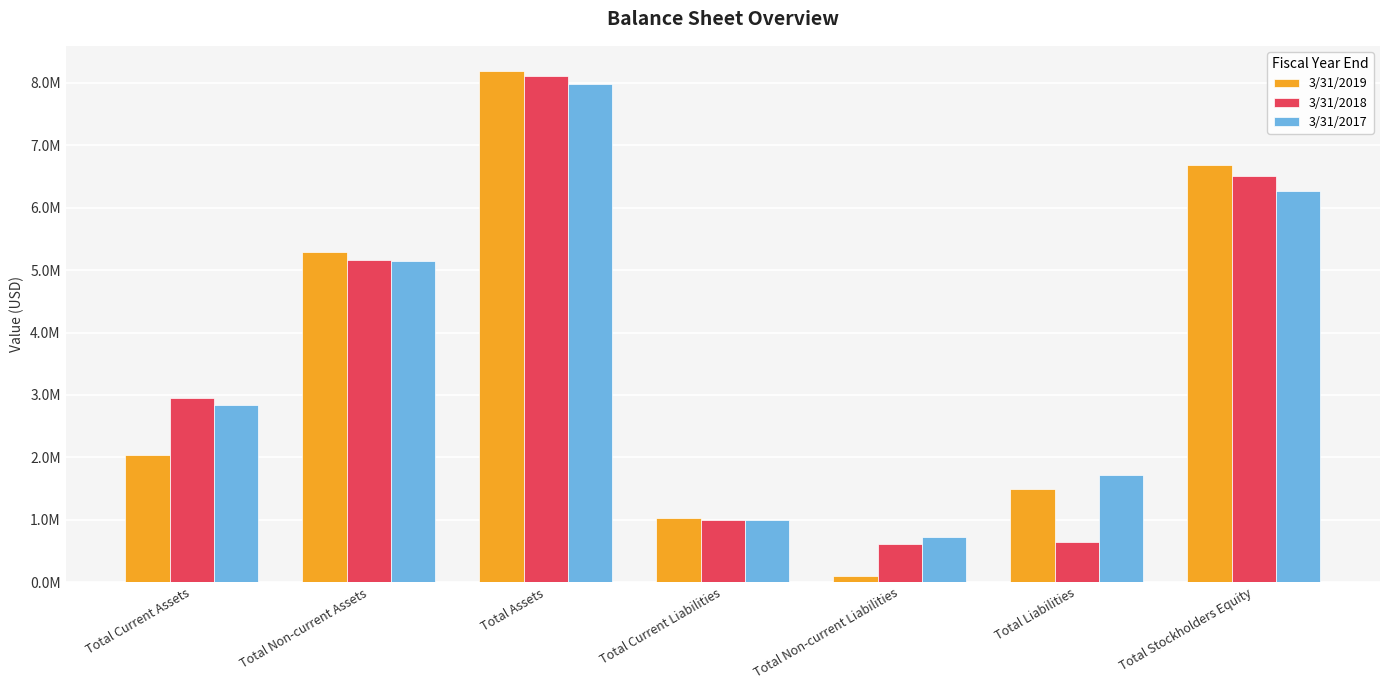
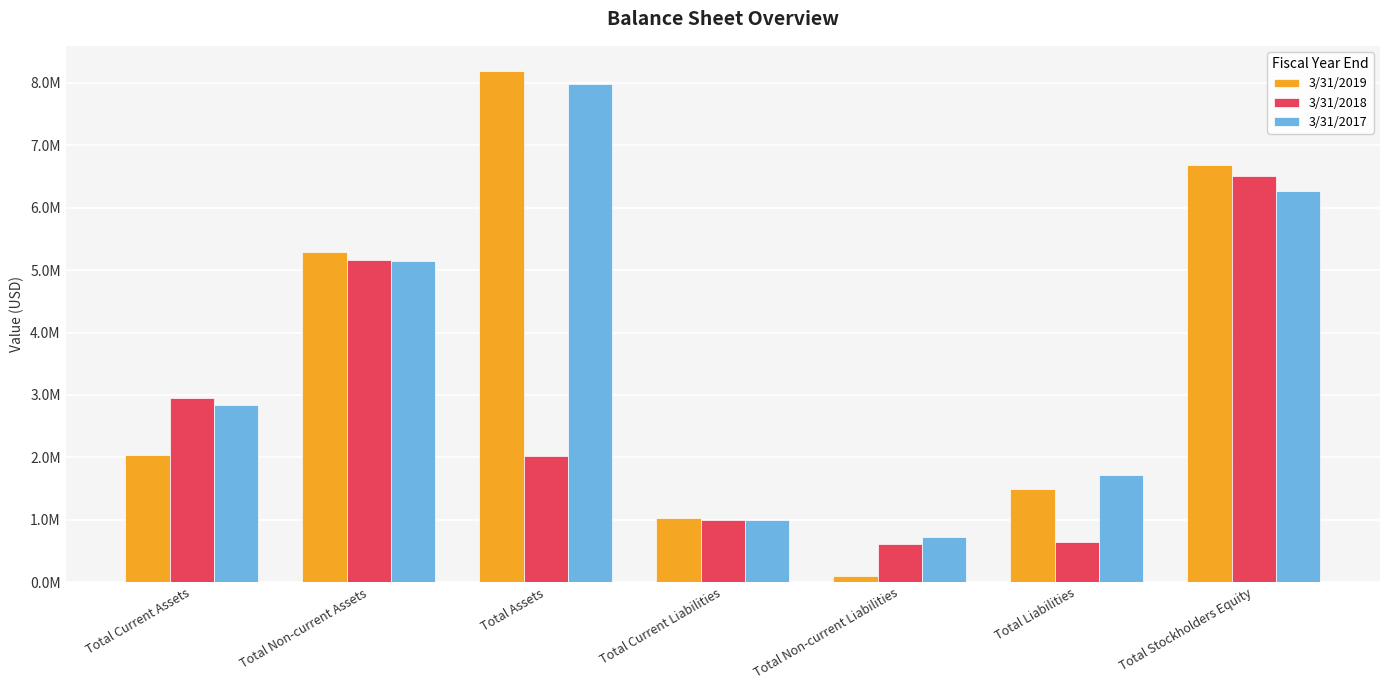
  {
    "3/31/2019": {
      "Total Current Assets": 2000000,
      "Total Non-current Assets": 5300000,
      "Total Assets": 8200000,
      "Total Current Liabilities": 1000000,
      "Total Non-current Liabilities": 100000,
      "Total Liabilities": 1500000,
      "Total Stockholders Equity": 6700000
    },
    "3/31/2018": {
      "Total Current Assets": 2900000,
      "Total Non-current Assets": 5200000,
-     "Total Assets": 8100000,
+     "Total Assets": 2000000,
      "Total Current Liabilities": 1000000,
      "Total Non-current Liabilities": 600000,
      "Total Liabilities": 600000,
      "Total Stockholders Equity": 6500000
    },
    "3/31/2017": {
      "Total Current Assets": 2800000,
      "Total Non-current Assets": 5100000,
      "Total Assets": 8000000,
      "Total Current Liabilities": 1000000,
      "Total Non-current Liabilities": 700000,
      "Total Liabilities": 1700000,
      "Total Stockholders Equity": 6300000
    }
  }
